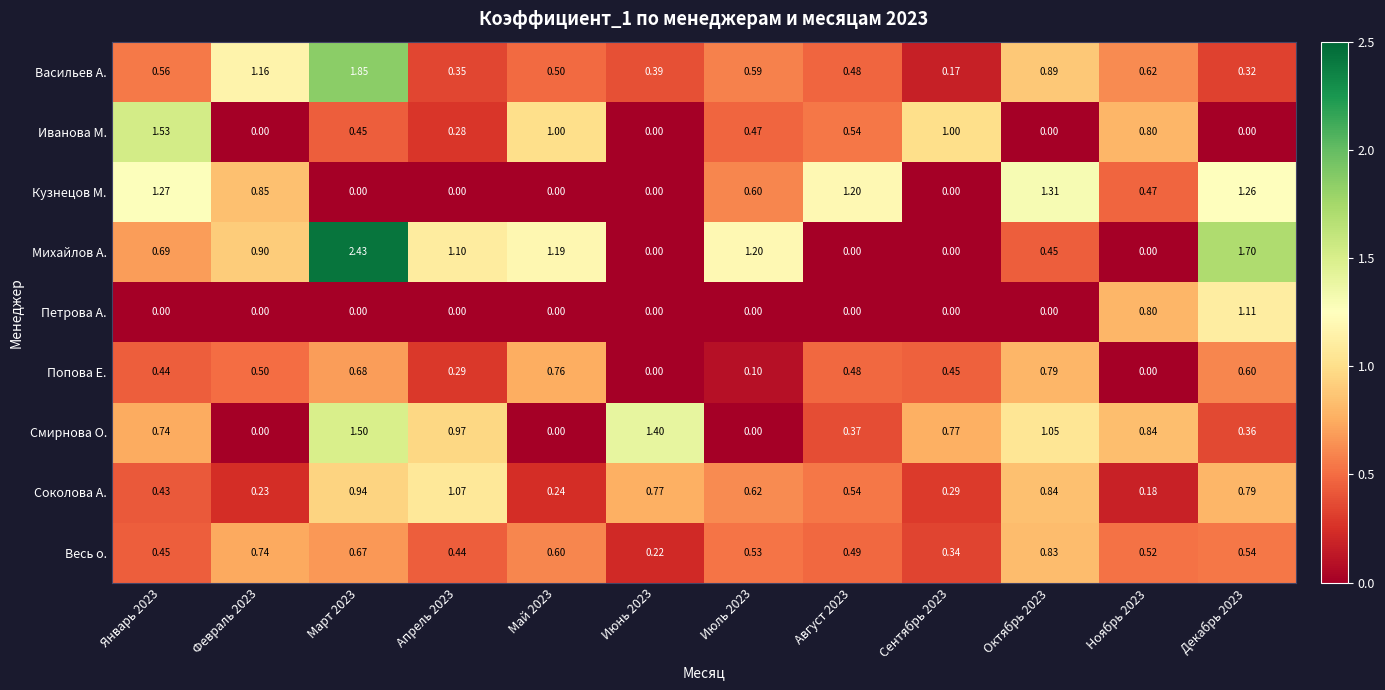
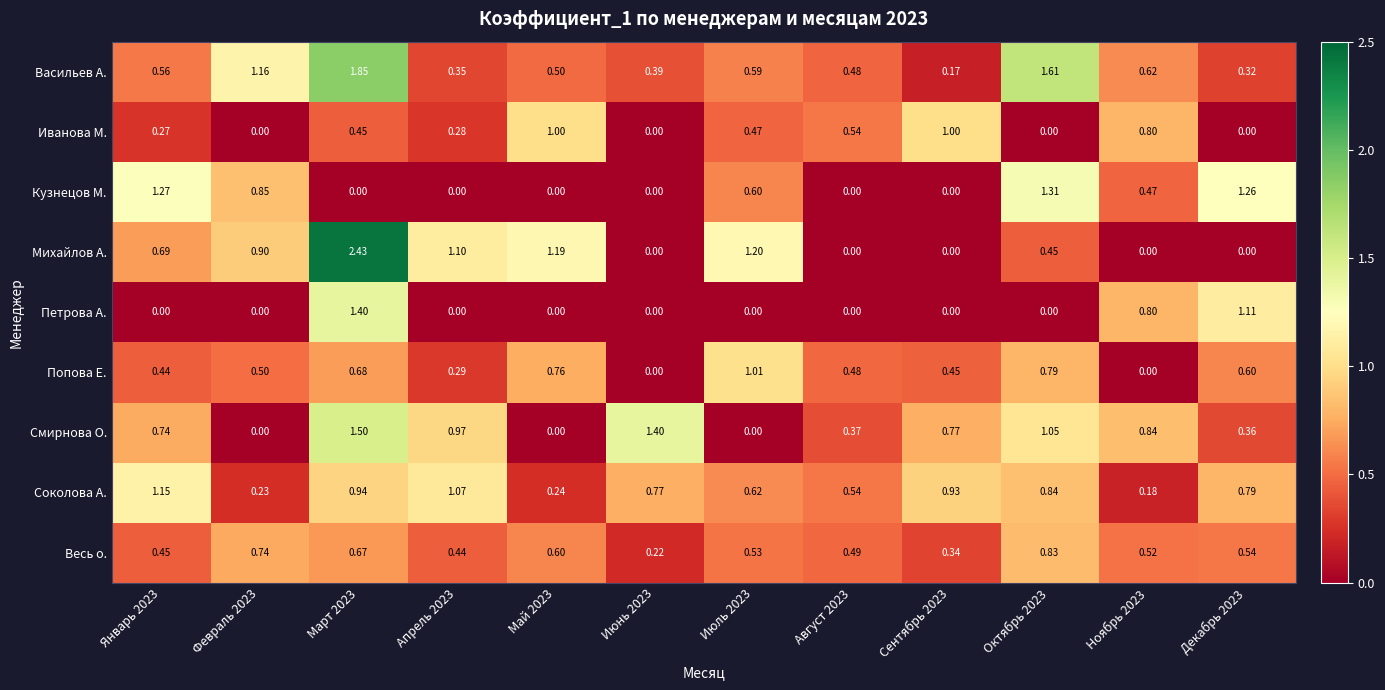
  {
    "Васильев А.": {
      "Январь 2023": 0.56,
      "Февраль 2023": 1.16,
      "Март 2023": 1.85,
      "Апрель 2023": 0.35,
      "Май 2023": 0.50,
      "Июнь 2023": 0.39,
      "Июль 2023": 0.59,
      "Август 2023": 0.48,
      "Сентябрь 2023": 0.17,
-     "Октябрь 2023": 0.89,
+     "Октябрь 2023": 1.61,
      "Ноябрь 2023": 0.62,
      "Декабрь 2023": 0.32
    },
    "Иванова М.": {
-     "Январь 2023": 1.53,
+     "Январь 2023": 0.27,
      "Февраль 2023": 0.00,
      "Март 2023": 0.45,
      "Апрель 2023": 0.28,
      "Май 2023": 1.00,
      "Июнь 2023": 0.00,
      "Июль 2023": 0.47,
      "Август 2023": 0.54,
      "Сентябрь 2023": 1.00,
      "Октябрь 2023": 0.00,
      "Ноябрь 2023": 0.80,
      "Декабрь 2023": 0.00
    },
    "Кузнецов М.": {
      "Январь 2023": 1.27,
      "Февраль 2023": 0.85,
      "Март 2023": 0.00,
      "Апрель 2023": 0.00,
      "Май 2023": 0.00,
      "Июнь 2023": 0.00,
      "Июль 2023": 0.60,
-     "Август 2023": 1.20,
+     "Август 2023": 0.00,
      "Сентябрь 2023": 0.00,
      "Октябрь 2023": 1.31,
      "Ноябрь 2023": 0.47,
      "Декабрь 2023": 1.26
    },
    "Михайлов А.": {
      "Январь 2023": 0.69,
      "Февраль 2023": 0.90,
      "Март 2023": 2.43,
      "Апрель 2023": 1.10,
      "Май 2023": 1.19,
      "Июнь 2023": 0.00,
      "Июль 2023": 1.20,
      "Август 2023": 0.00,
      "Сентябрь 2023": 0.00,
      "Октябрь 2023": 0.45,
      "Ноябрь 2023": 0.00,
-     "Декабрь 2023": 1.70
+     "Декабрь 2023": 0.00
    },
    "Петрова А.": {
      "Январь 2023": 0.00,
      "Февраль 2023": 0.00,
-     "Март 2023": 0.00,
+     "Март 2023": 1.40,
      "Апрель 2023": 0.00,
      "Май 2023": 0.00,
      "Июнь 2023": 0.00,
      "Июль 2023": 0.00,
      "Август 2023": 0.00,
      "Сентябрь 2023": 0.00,
      "Октябрь 2023": 0.00,
      "Ноябрь 2023": 0.80,
      "Декабрь 2023": 1.11
    },
    "Попова Е.": {
      "Январь 2023": 0.44,
      "Февраль 2023": 0.50,
      "Март 2023": 0.68,
      "Апрель 2023": 0.29,
      "Май 2023": 0.76,
      "Июнь 2023": 0.00,
-     "Июль 2023": 0.10,
+     "Июль 2023": 1.01,
      "Август 2023": 0.48,
      "Сентябрь 2023": 0.45,
      "Октябрь 2023": 0.79,
      "Ноябрь 2023": 0.00,
      "Декабрь 2023": 0.60
    },
    "Смирнова О.": {
      "Январь 2023": 0.74,
      "Февраль 2023": 0.00,
      "Март 2023": 1.50,
      "Апрель 2023": 0.97,
      "Май 2023": 0.00,
      "Июнь 2023": 1.40,
      "Июль 2023": 0.00,
      "Август 2023": 0.37,
      "Сентябрь 2023": 0.77,
      "Октябрь 2023": 1.05,
      "Ноябрь 2023": 0.84,
      "Декабрь 2023": 0.36
    },
    "Соколова А.": {
-     "Январь 2023": 0.43,
+     "Январь 2023": 1.15,
      "Февраль 2023": 0.23,
      "Март 2023": 0.94,
      "Апрель 2023": 1.07,
      "Май 2023": 0.24,
      "Июнь 2023": 0.77,
      "Июль 2023": 0.62,
      "Август 2023": 0.54,
-     "Сентябрь 2023": 0.29,
+     "Сентябрь 2023": 0.93,
      "Октябрь 2023": 0.84,
      "Ноябрь 2023": 0.18,
      "Декабрь 2023": 0.79
    },
    "Весь о.": {
      "Январь 2023": 0.45,
      "Февраль 2023": 0.74,
      "Март 2023": 0.67,
      "Апрель 2023": 0.44,
      "Май 2023": 0.60,
      "Июнь 2023": 0.22,
      "Июль 2023": 0.53,
      "Август 2023": 0.49,
      "Сентябрь 2023": 0.34,
      "Октябрь 2023": 0.83,
      "Ноябрь 2023": 0.52,
      "Декабрь 2023": 0.54
    }
  }
